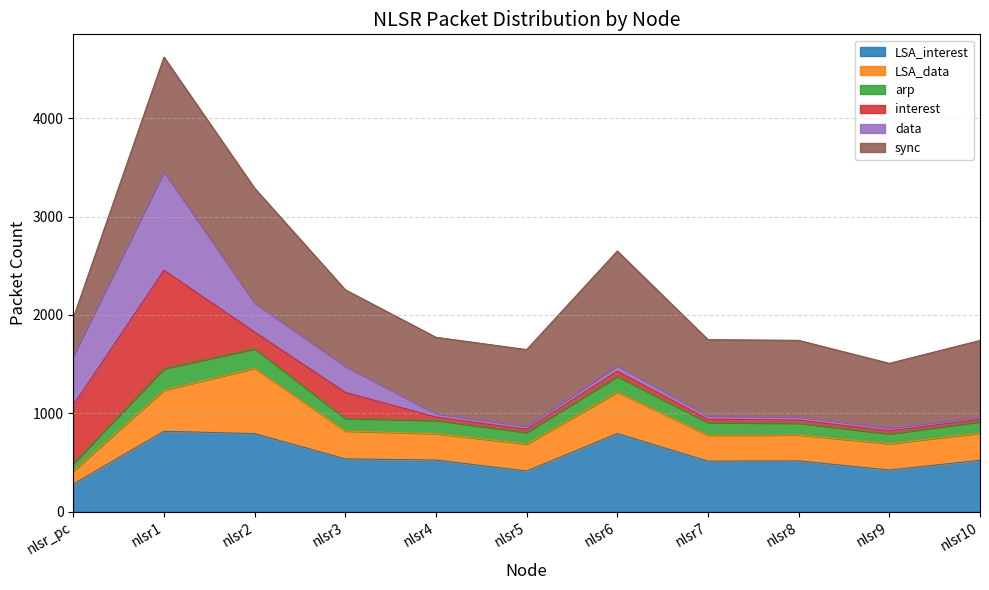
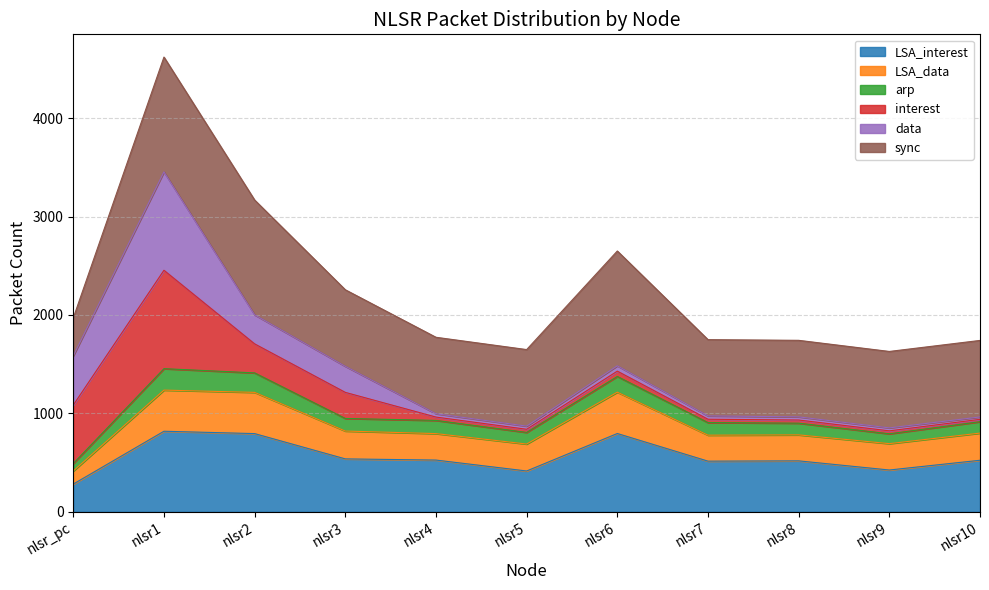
  {
    "LSA_interest": {
      "nlsr_pc": 300,
      "nlsr1": 800,
      "nlsr2": 800,
      "nlsr3": 500,
      "nlsr4": 500,
      "nlsr5": 400,
      "nlsr6": 800,
      "nlsr7": 500,
      "nlsr8": 500,
      "nlsr9": 400,
      "nlsr10": 500
    },
    "LSA_data": {
      "nlsr_pc": 100,
      "nlsr1": 400,
-     "nlsr2": 700,
+     "nlsr2": 400,
      "nlsr3": 300,
      "nlsr4": 300,
      "nlsr5": 300,
      "nlsr6": 400,
      "nlsr7": 300,
      "nlsr8": 300,
      "nlsr9": 300,
      "nlsr10": 300
    },
    "arp": {
      "nlsr_pc": 100,
      "nlsr1": 200,
      "nlsr2": 200,
      "nlsr3": 100,
      "nlsr4": 100,
      "nlsr5": 100,
      "nlsr6": 200,
      "nlsr7": 100,
      "nlsr8": 100,
      "nlsr9": 100
    },
    "interest": {
      "nlsr_pc": 600,
      "nlsr1": 1000,
-     "nlsr2": 200,
+     "nlsr2": 300,
      "nlsr3": 300,
      "nlsr4": 0,
      "nlsr5": 0,
      "nlsr6": 100,
      "nlsr7": 0,
      "nlsr8": 0,
      "nlsr9": 0
    },
    "data": {
      "nlsr_pc": 500,
      "nlsr1": 1000,
      "nlsr2": 300,
      "nlsr3": 300,
      "nlsr4": 0,
      "nlsr5": 0,
      "nlsr6": 100,
      "nlsr7": 0,
      "nlsr8": 0,
      "nlsr9": 0
    },
    "sync": {
      "nlsr_pc": 400,
      "nlsr1": 1200,
      "nlsr2": 1200,
      "nlsr3": 800,
      "nlsr4": 800,
      "nlsr5": 800,
      "nlsr6": 1200,
      "nlsr7": 800,
      "nlsr8": 800,
-     "nlsr9": 700,
+     "nlsr9": 800,
      "nlsr10": 800
    }
  }
